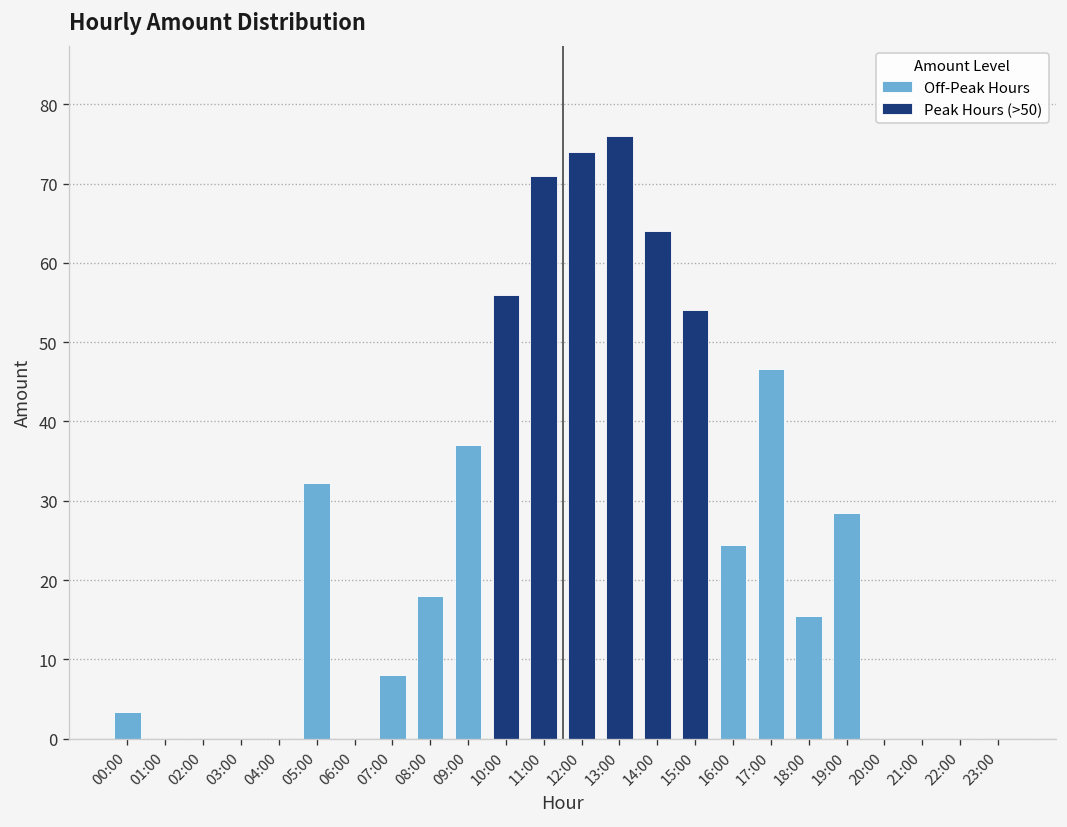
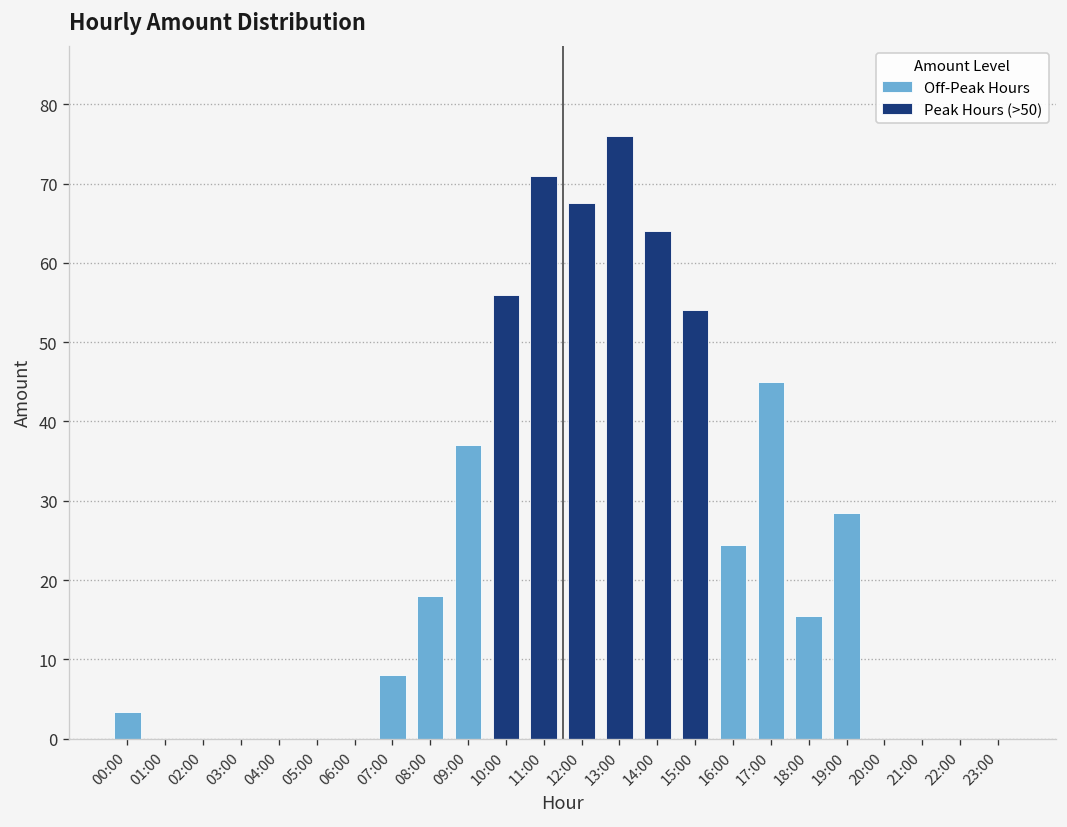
  {
    "00:00": 3,
    "01:00": 0,
    "02:00": 0,
    "03:00": 0,
    "04:00": 0,
-   "05:00": 32,
+   "05:00": 0,
    "06:00": 0,
    "07:00": 8,
    "08:00": 18,
    "09:00": 37,
    "10:00": 56,
    "11:00": 71,
-   "12:00": 74,
+   "12:00": 68,
    "13:00": 76,
    "14:00": 64,
    "15:00": 54,
    "16:00": 24,
-   "17:00": 47,
+   "17:00": 45,
    "18:00": 16,
    "19:00": 28,
    "20:00": 0,
    "21:00": 0,
    "22:00": 0,
    "23:00": 0
  }
